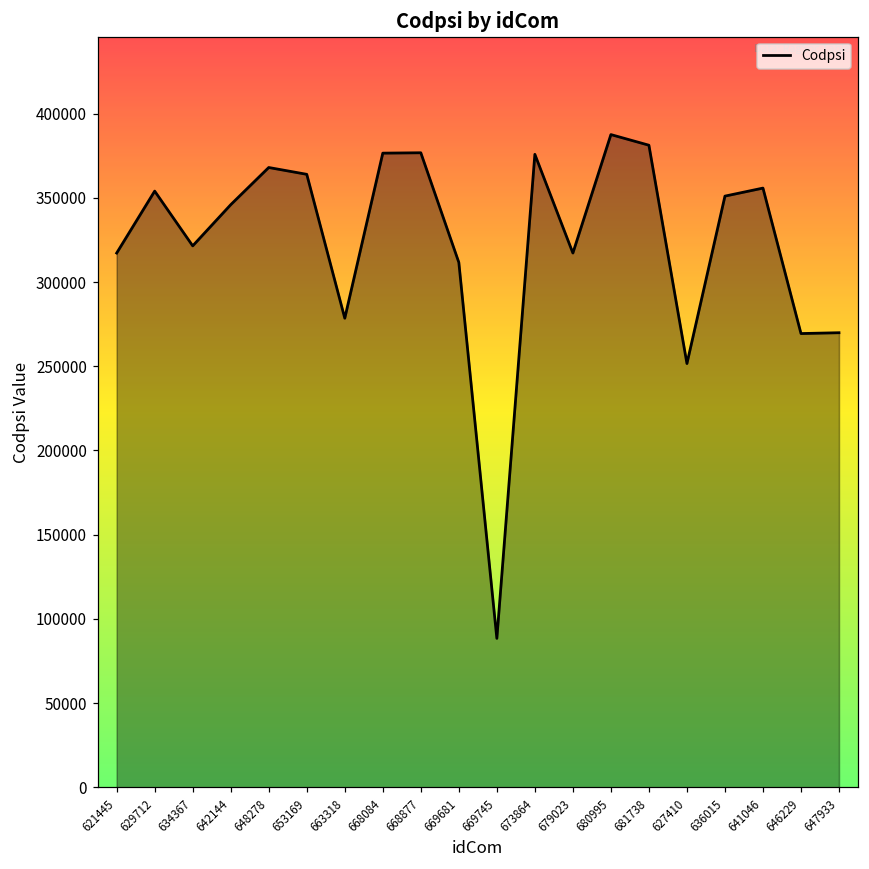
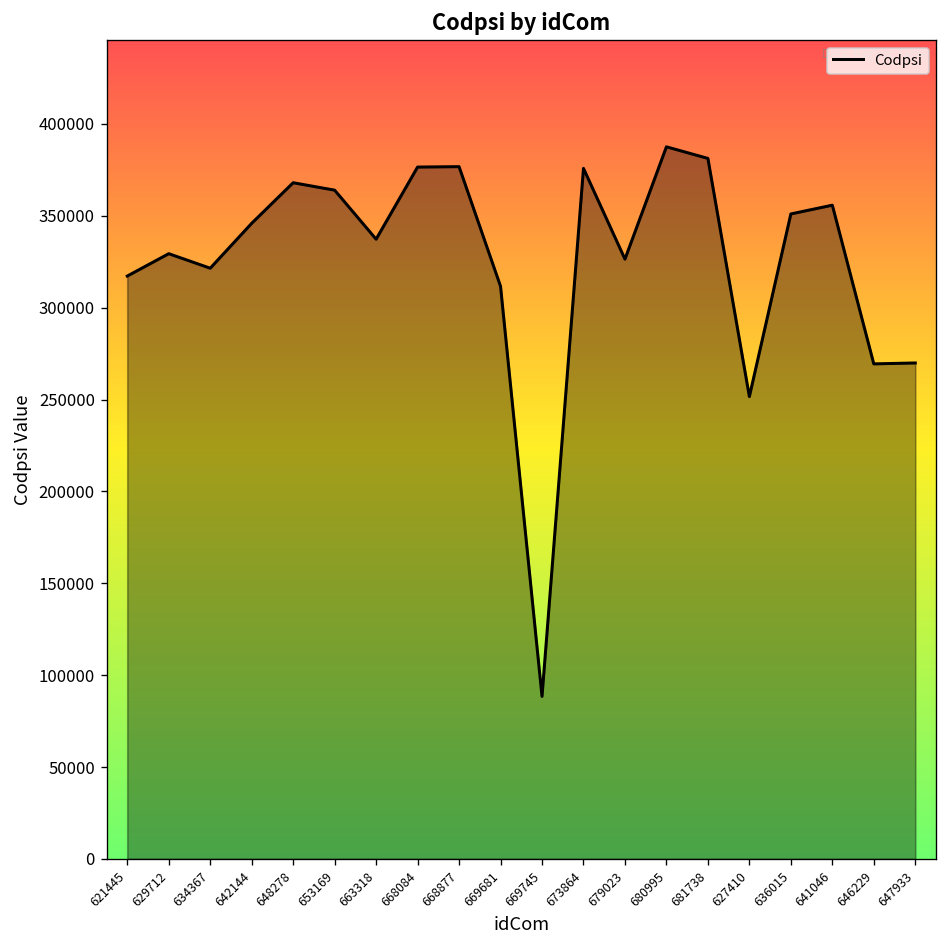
  {
    "621445": 317000,
-   "629712": 354000,
+   "629712": 329000,
    "634367": 321000,
    "642144": 346000,
    "648278": 368000,
    "653169": 364000,
-   "663318": 279000,
+   "663318": 337000,
    "668084": 377000,
    "668877": 377000,
    "669681": 312000,
    "669745": 88000,
    "673864": 376000,
-   "679023": 317000,
+   "679023": 326000,
    "680995": 388000,
    "681738": 381000,
    "627410": 252000,
    "636015": 351000,
    "641046": 356000,
    "646229": 269000,
    "647933": 270000
  }
